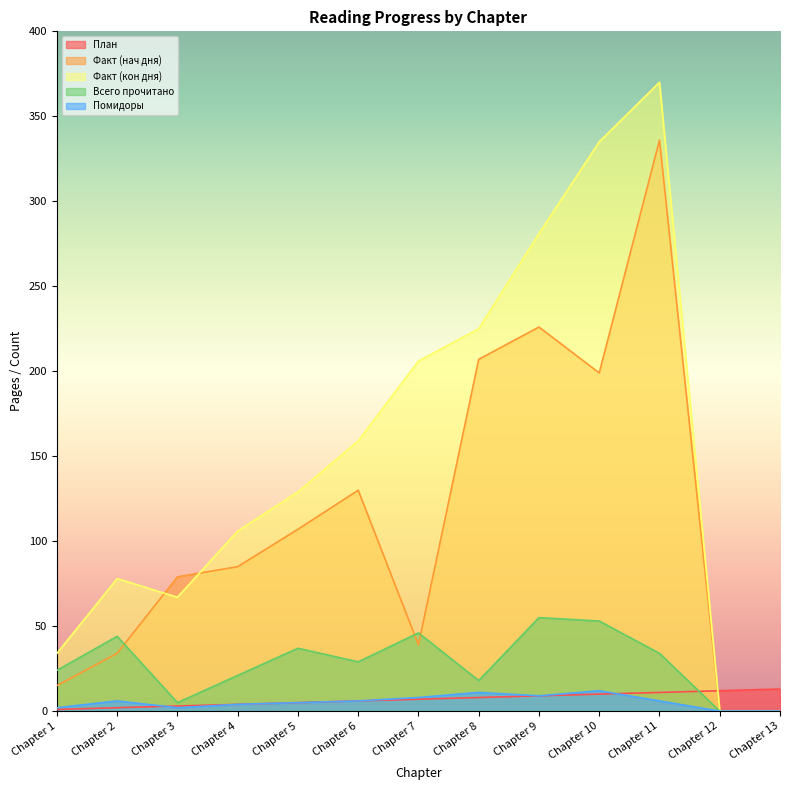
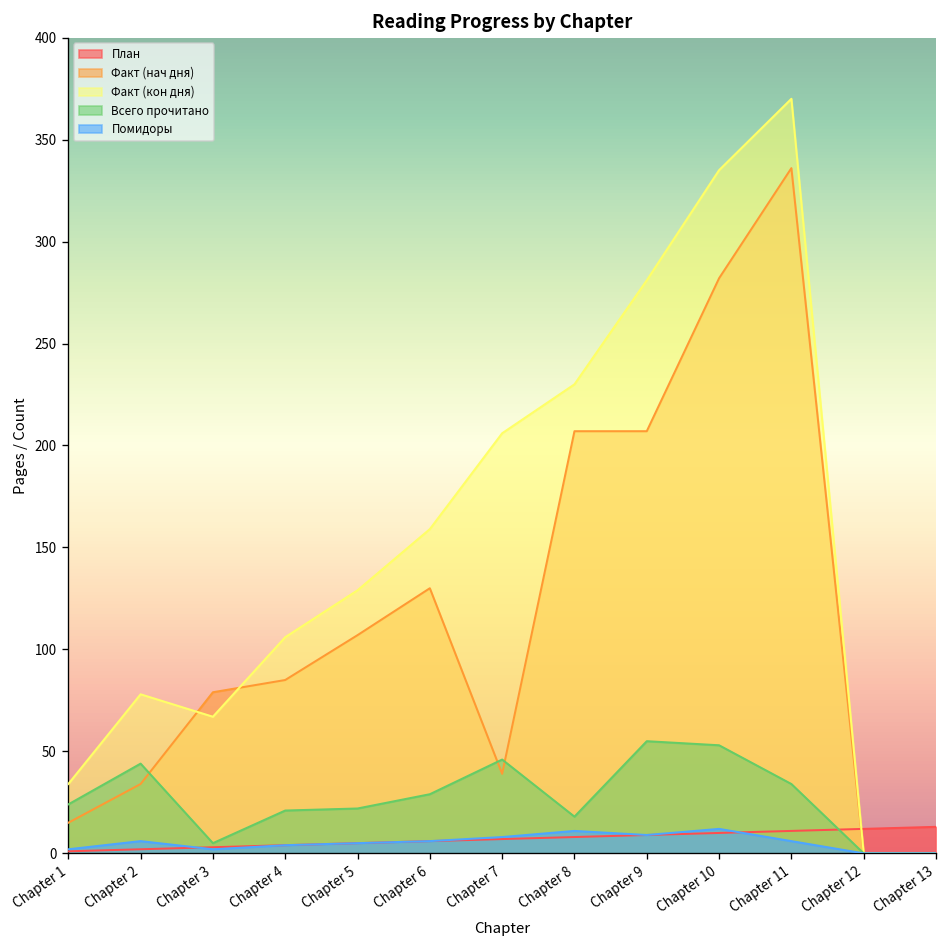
  {
    "План": {
      "Chapter 2": 2,
      "Chapter 8": 8,
      "Chapter 10": 10,
      "Chapter 11": 11,
      "Chapter 12": 12,
      "Chapter 13": 13
    },
    "Факт (нач дня)": {
      "Chapter 1": 15,
      "Chapter 2": 34,
      "Chapter 3": 79,
      "Chapter 4": 85,
      "Chapter 5": 107,
      "Chapter 6": 130,
      "Chapter 7": 39,
      "Chapter 8": 207,
-     "Chapter 9": 226,
-     "Chapter 10": 199,
+     "Chapter 9": 207,
+     "Chapter 10": 282,
      "Chapter 11": 336
    },
    "Факт (кон дня)": {
      "Chapter 1": 34,
      "Chapter 2": 78,
      "Chapter 3": 67,
      "Chapter 4": 106,
      "Chapter 5": 129,
      "Chapter 6": 159,
      "Chapter 7": 206,
-     "Chapter 8": 225,
+     "Chapter 8": 230,
      "Chapter 9": 281,
      "Chapter 10": 335,
      "Chapter 11": 370
    },
    "Всего прочитано": {
      "Chapter 1": 24,
      "Chapter 2": 44,
      "Chapter 3": 5,
      "Chapter 4": 21,
-     "Chapter 5": 37,
+     "Chapter 5": 22,
      "Chapter 6": 29,
      "Chapter 7": 46,
      "Chapter 8": 18,
      "Chapter 9": 55,
      "Chapter 10": 53,
      "Chapter 11": 34
    },
    "Помидоры": {
      "Chapter 2": 6,
      "Chapter 8": 11,
      "Chapter 10": 12,
      "Chapter 11": 6
    }
  }
